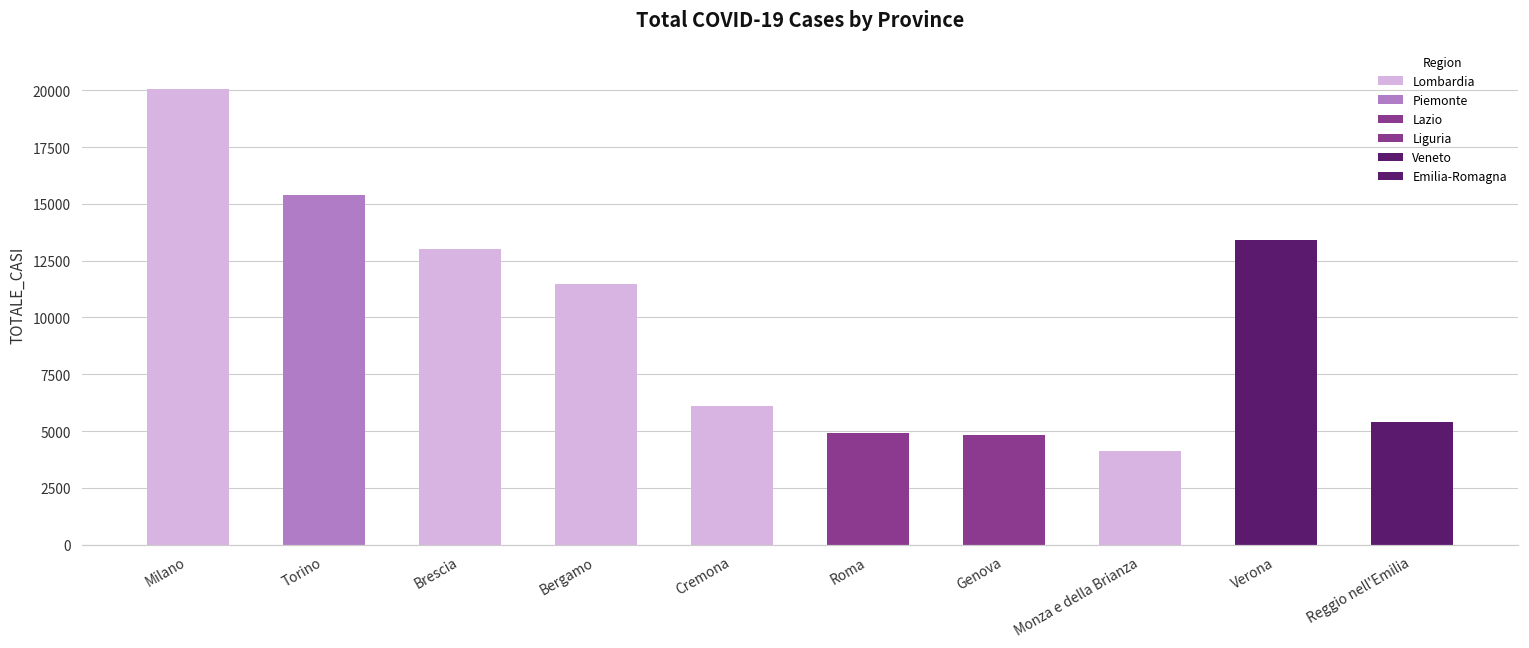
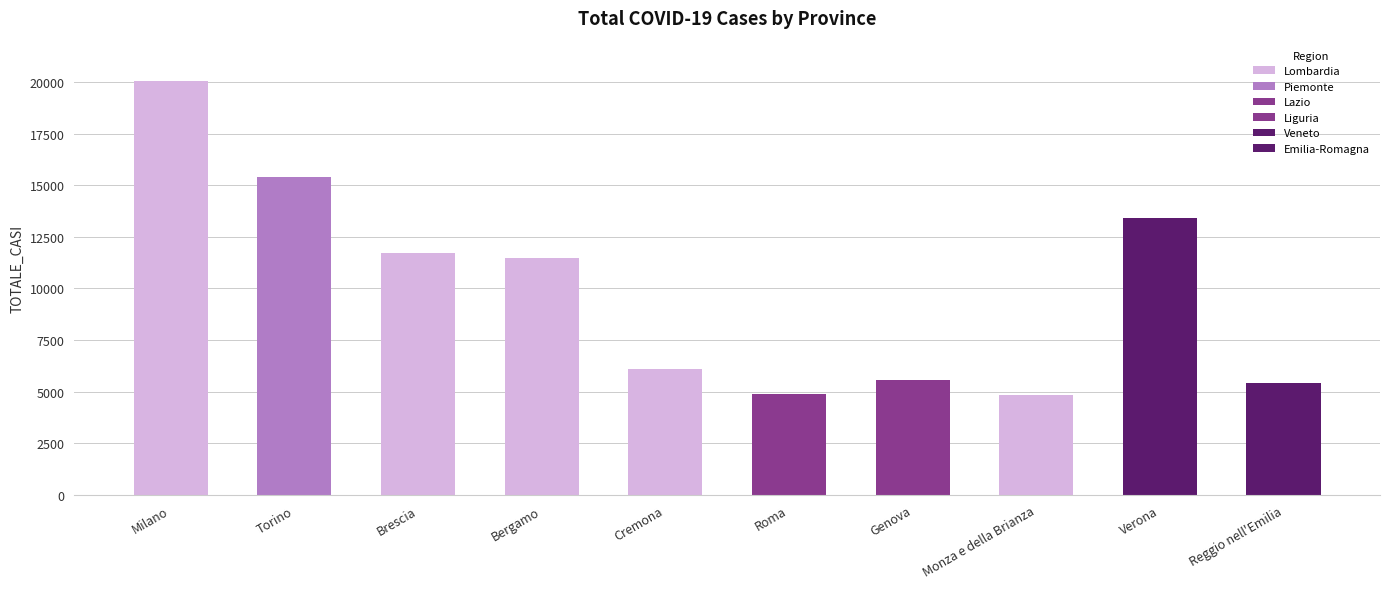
  {
    "Milano": 20100,
    "Torino": 15400,
-   "Brescia": 13000,
+   "Brescia": 11700,
    "Bergamo": 11500,
    "Cremona": 6100,
    "Roma": 4900,
-   "Genova": 4800,
-   "Monza e della Brianza": 4100,
+   "Genova": 5600,
+   "Monza e della Brianza": 4800,
    "Verona": 13400,
    "Reggio nell'Emilia": 5400
  }
